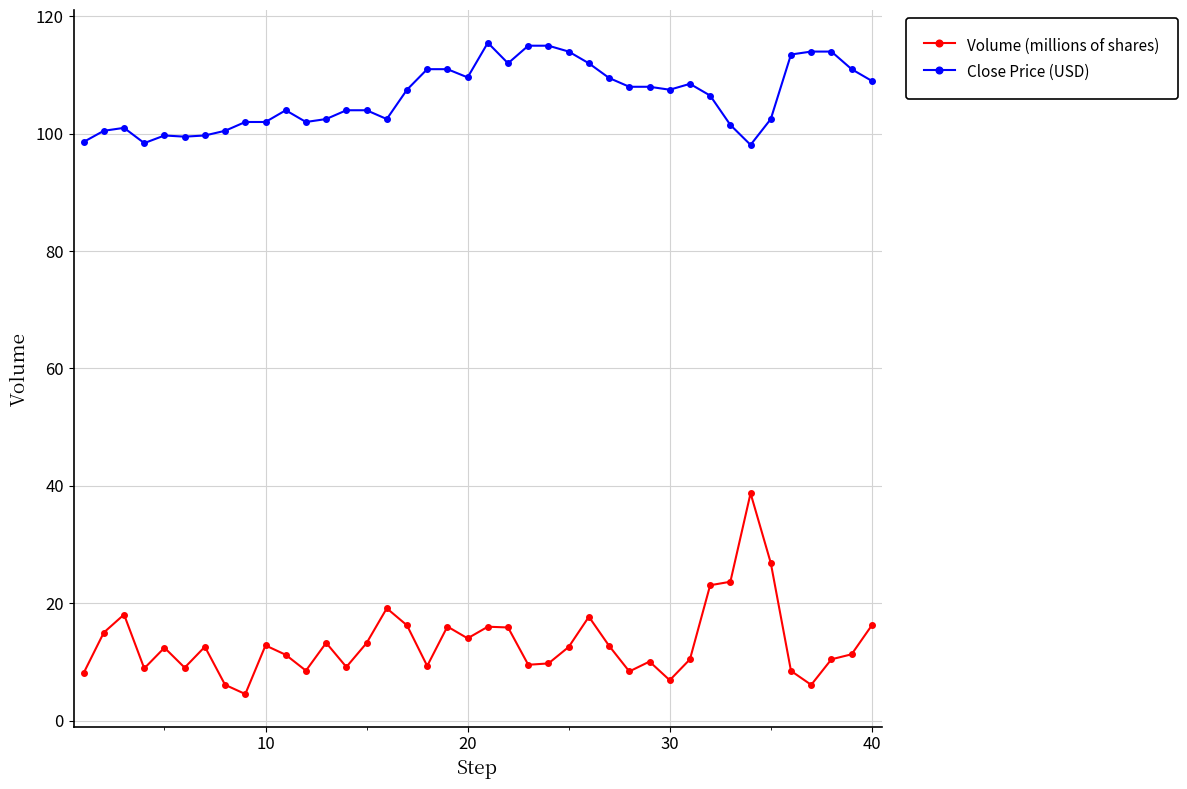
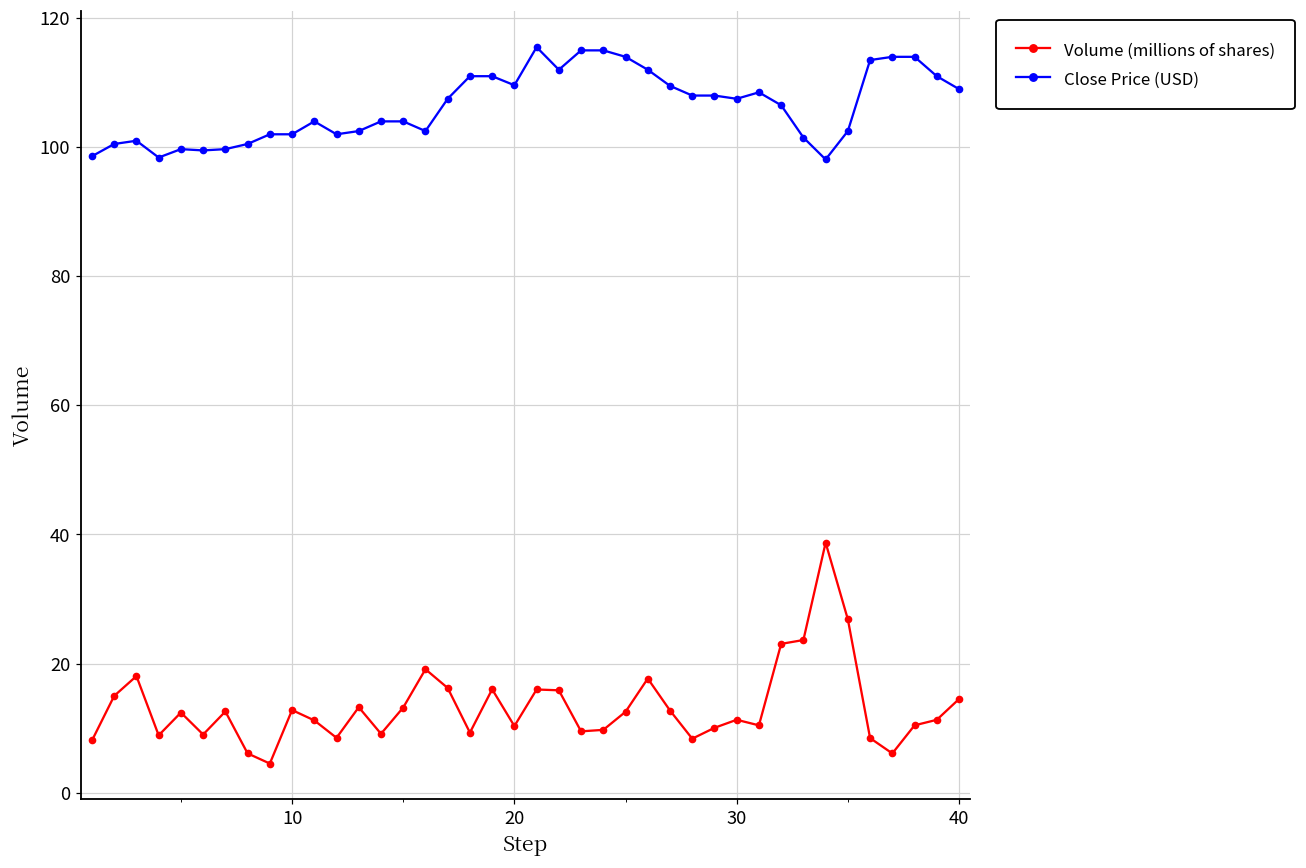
  {
    "Volume (millions of shares)": {
      "10": 13,
-     "20": 14,
-     "30": 7,
-     "40": 16
+     "20": 10,
+     "30": 11,
+     "40": 15
    },
    "Close Price (USD)": {
      "10": 102,
      "20": 110,
      "30": 108,
      "40": 109
    }
  }
